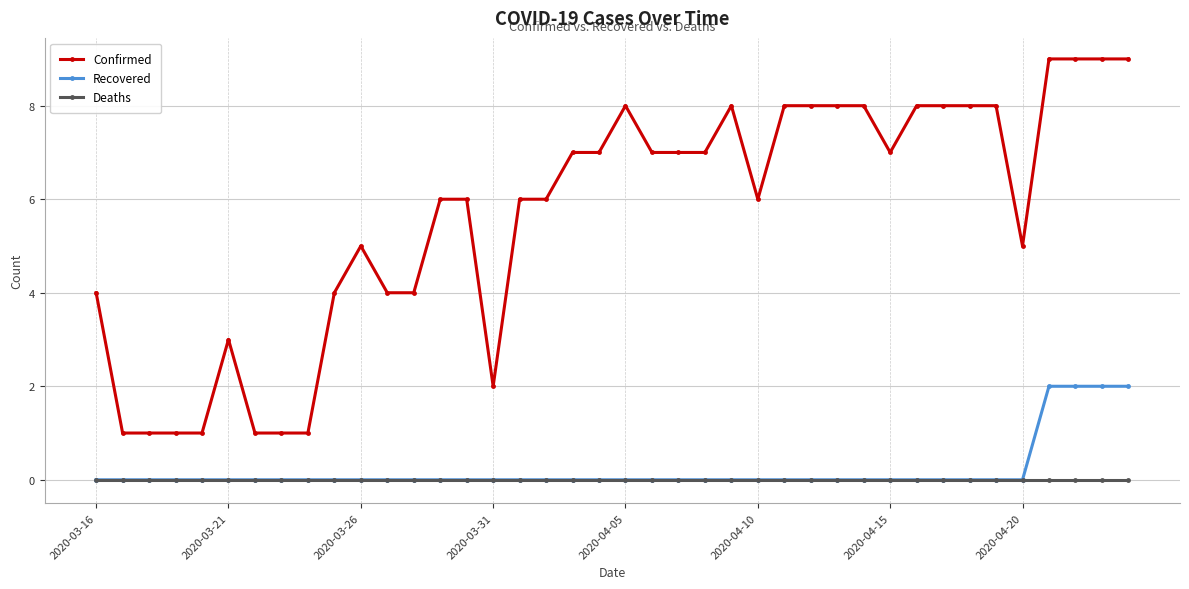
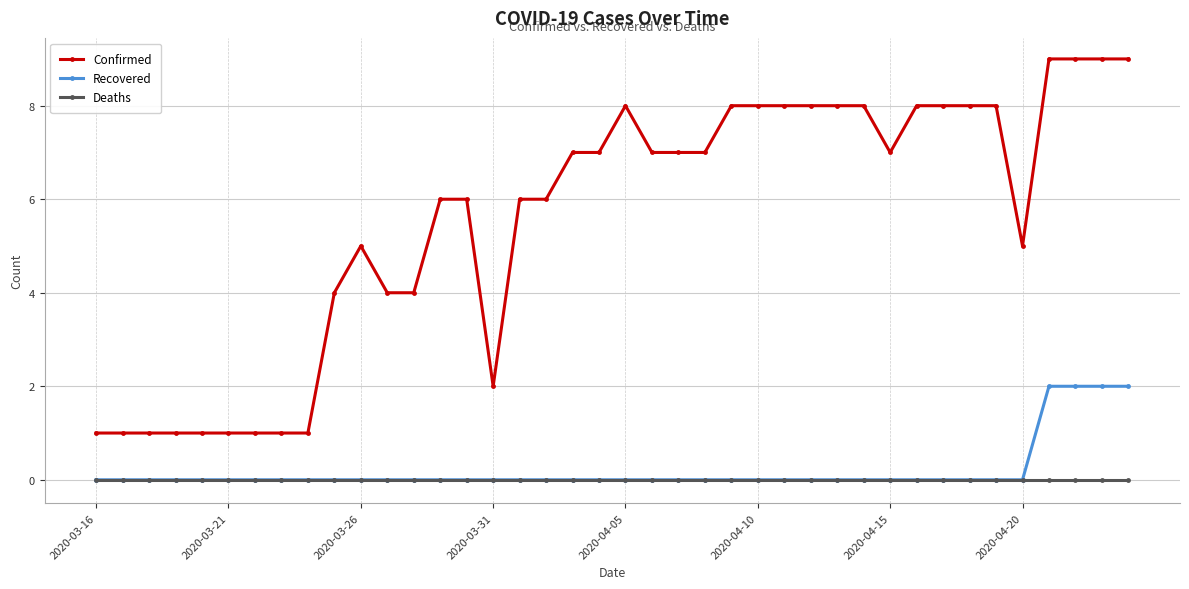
  {
    "Confirmed": {
-     "2020-03-16": 4,
-     "2020-03-21": 3,
+     "2020-03-16": 1,
+     "2020-03-21": 1,
      "2020-03-26": 5,
      "2020-03-31": 2,
      "2020-04-05": 8,
-     "2020-04-10": 6,
+     "2020-04-10": 8,
      "2020-04-15": 7,
      "2020-04-20": 5
    }
  }
